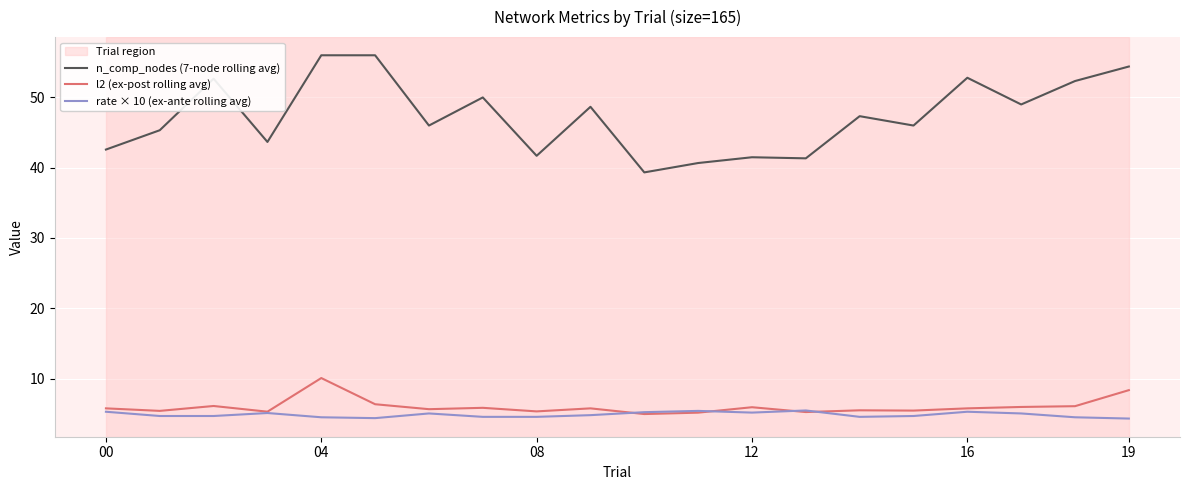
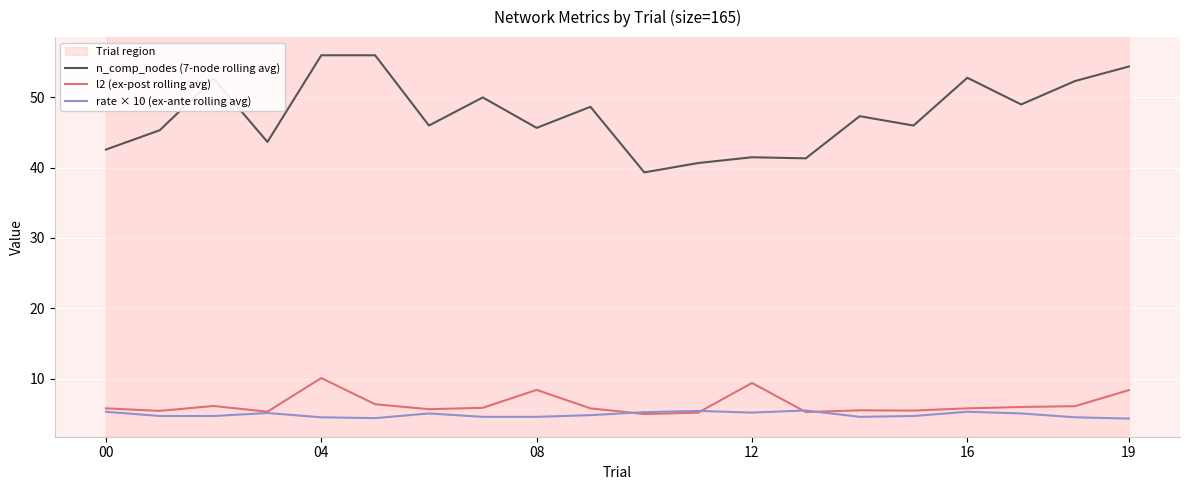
  {
    "n_comp_nodes (7-node rolling avg)": {
      "00": 43,
      "04": 56,
-     "08": 42,
+     "08": 46,
      "12": 41,
      "16": 53,
      "19": 54
    },
    "l2 (ex-post rolling avg)": {
      "00": 6,
      "04": 10,
-     "08": 5,
-     "12": 6,
+     "08": 8,
+     "12": 9,
      "16": 6,
      "19": 8
    },
    "rate × 10 (ex-ante rolling avg)": {
      "00": 5,
      "04": 4,
      "08": 5,
      "12": 5,
      "16": 5,
      "19": 4
    }
  }
